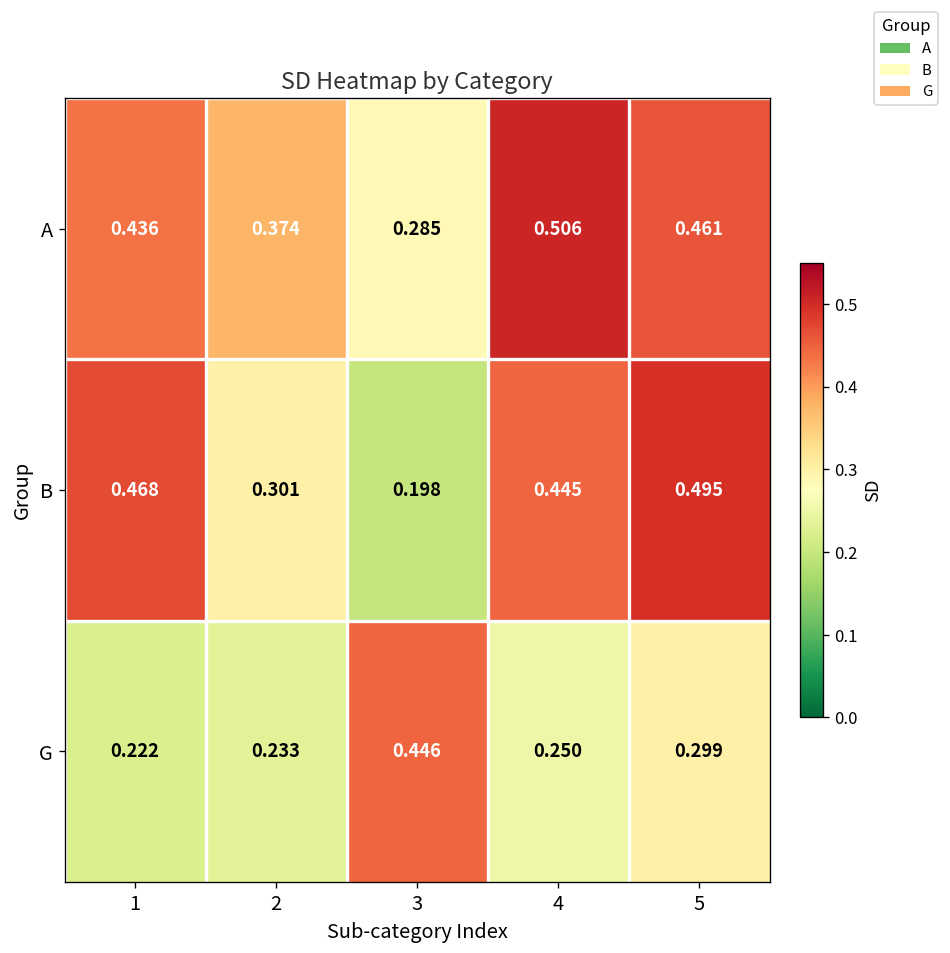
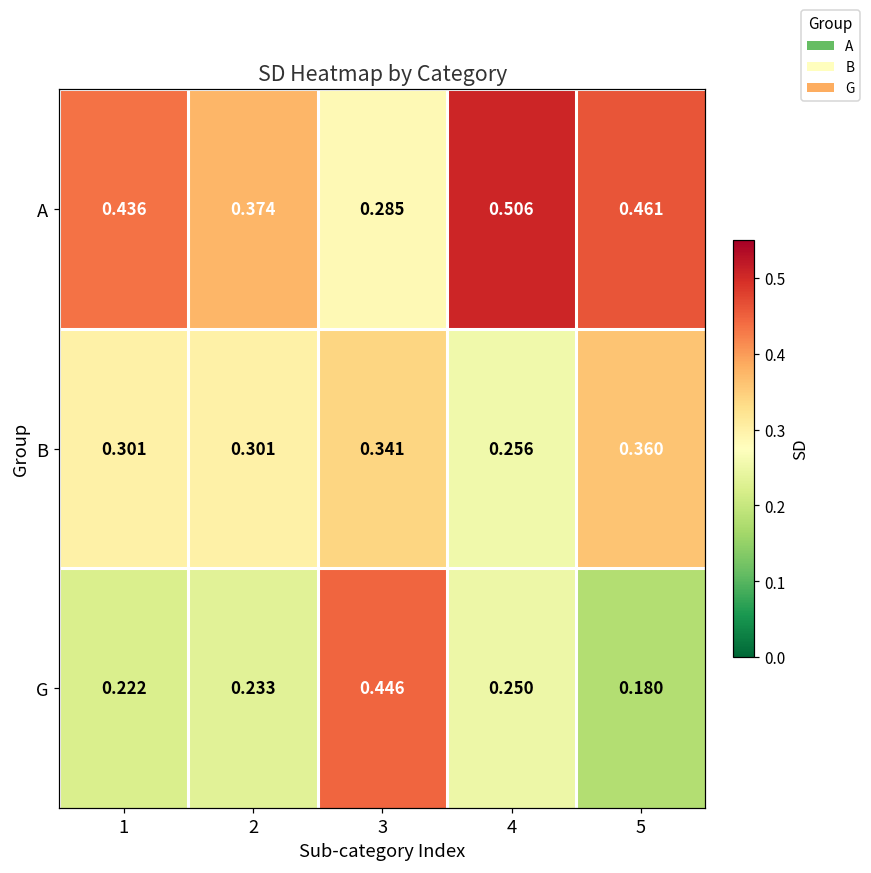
  {
    "A": {
      "1": 0.436,
      "2": 0.374,
      "3": 0.285,
      "4": 0.506,
      "5": 0.461
    },
    "B": {
-     "1": 0.468,
+     "1": 0.301,
      "2": 0.301,
-     "3": 0.198,
-     "4": 0.445,
-     "5": 0.495
+     "3": 0.341,
+     "4": 0.256,
+     "5": 0.360
    },
    "G": {
      "1": 0.222,
      "2": 0.233,
      "3": 0.446,
      "4": 0.250,
-     "5": 0.299
+     "5": 0.180
    }
  }
